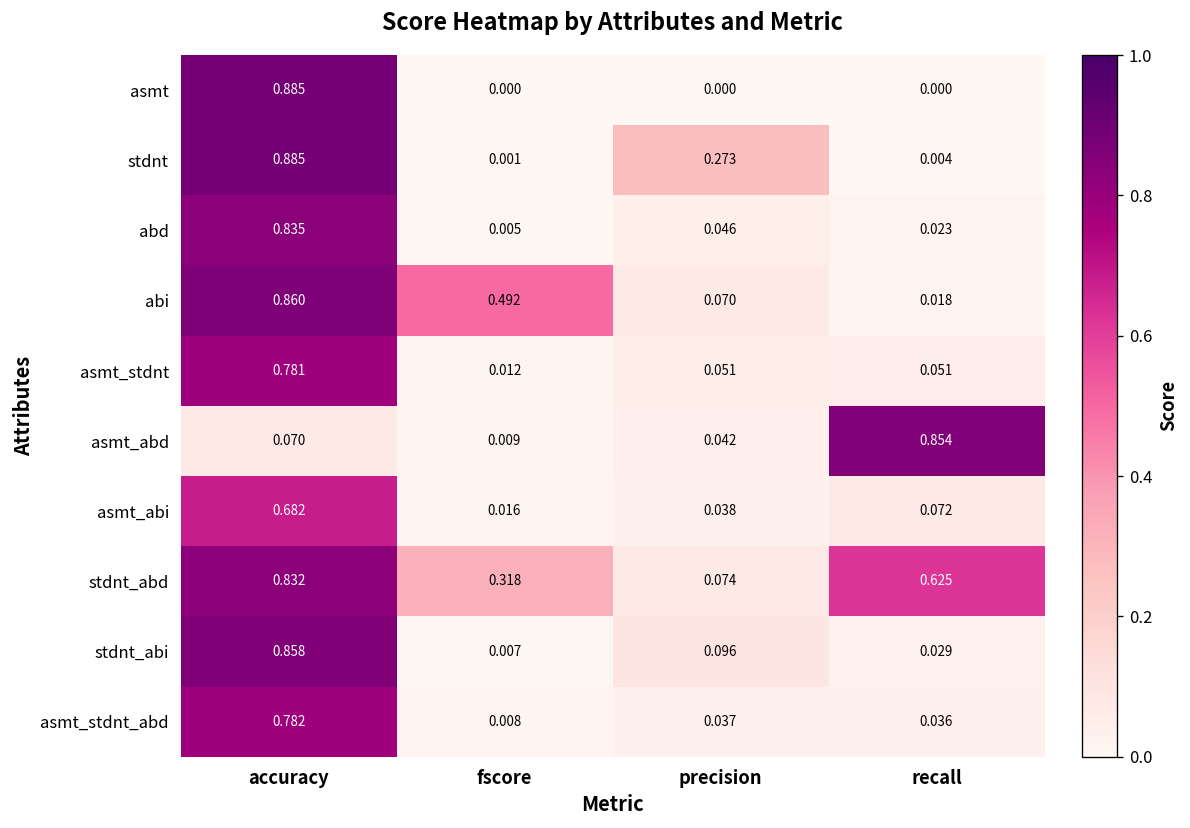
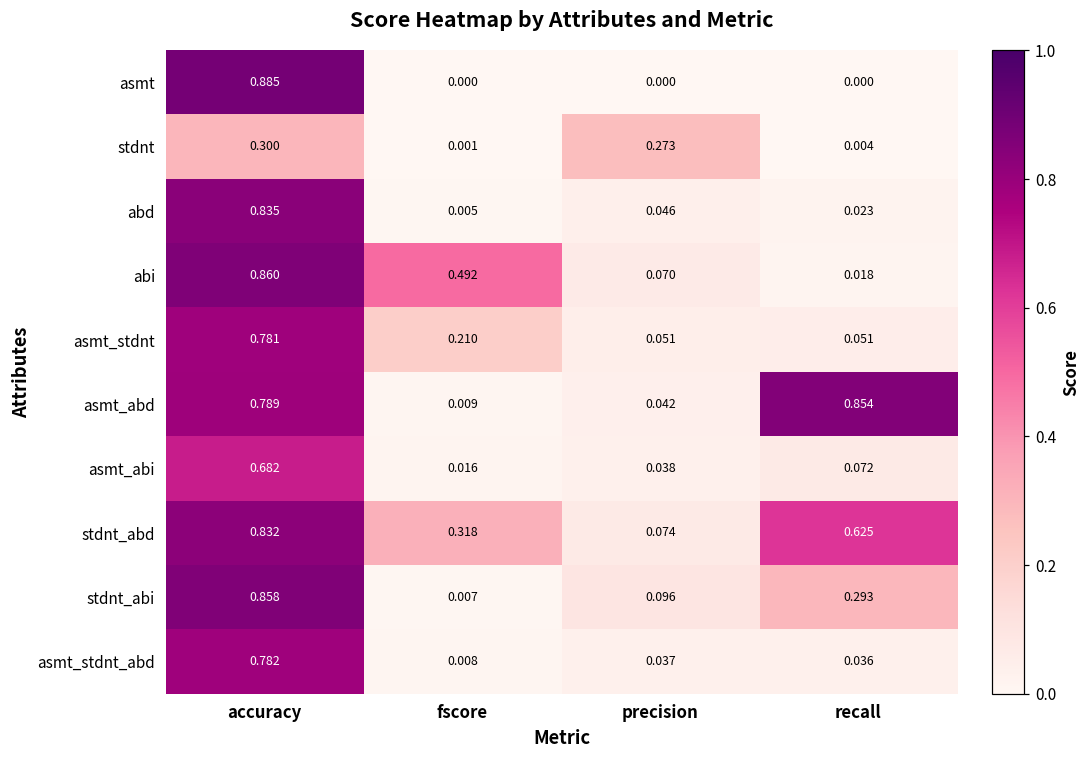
  {
    "asmt": {
      "accuracy": 0.885,
      "fscore": 0.000,
      "precision": 0.000,
      "recall": 0.000
    },
    "stdnt": {
-     "accuracy": 0.885,
+     "accuracy": 0.300,
      "fscore": 0.001,
      "precision": 0.273,
      "recall": 0.004
    },
    "abd": {
      "accuracy": 0.835,
      "fscore": 0.005,
      "precision": 0.046,
      "recall": 0.023
    },
    "abi": {
      "accuracy": 0.860,
      "fscore": 0.492,
      "precision": 0.070,
      "recall": 0.018
    },
    "asmt_stdnt": {
      "accuracy": 0.781,
-     "fscore": 0.012,
+     "fscore": 0.210,
      "precision": 0.051,
      "recall": 0.051
    },
    "asmt_abd": {
-     "accuracy": 0.070,
+     "accuracy": 0.789,
      "fscore": 0.009,
      "precision": 0.042,
      "recall": 0.854
    },
    "asmt_abi": {
      "accuracy": 0.682,
      "fscore": 0.016,
      "precision": 0.038,
      "recall": 0.072
    },
    "stdnt_abd": {
      "accuracy": 0.832,
      "fscore": 0.318,
      "precision": 0.074,
      "recall": 0.625
    },
    "stdnt_abi": {
      "accuracy": 0.858,
      "fscore": 0.007,
      "precision": 0.096,
-     "recall": 0.029
+     "recall": 0.293
    },
    "asmt_stdnt_abd": {
      "accuracy": 0.782,
      "fscore": 0.008,
      "precision": 0.037,
      "recall": 0.036
    }
  }
